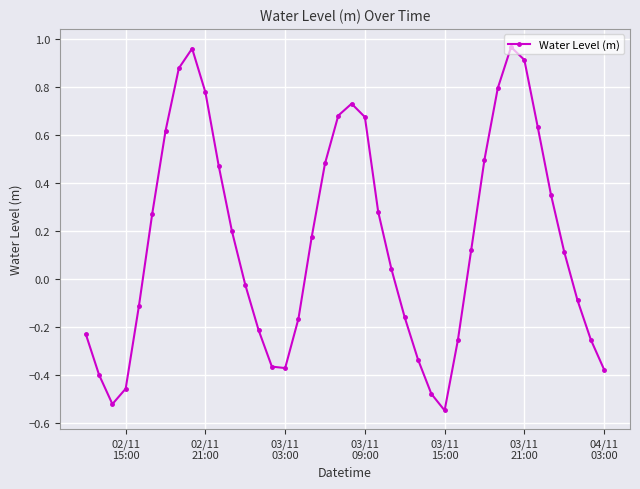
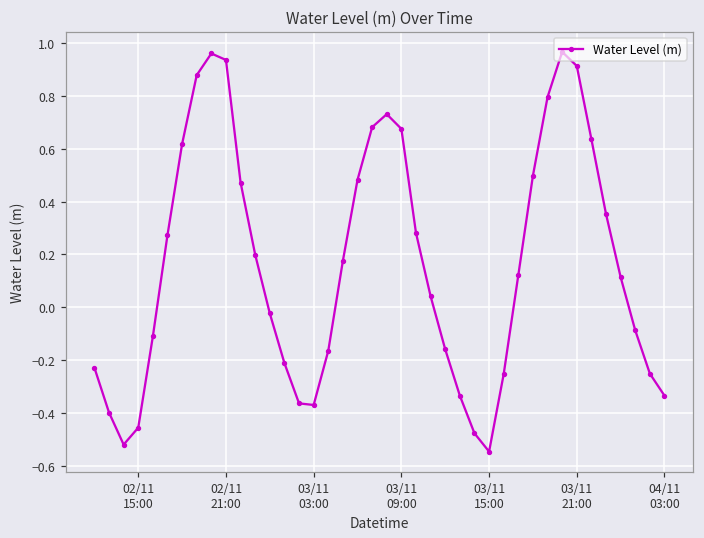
  {
    "02/11 15:00": -0.46,
-   "02/11 21:00": 0.78,
+   "02/11 21:00": 0.94,
    "03/11 03:00": -0.37,
    "03/11 09:00": 0.68,
    "03/11 15:00": -0.55,
    "03/11 21:00": 0.91,
-   "04/11 03:00": -0.38
+   "04/11 03:00": -0.34
  }
